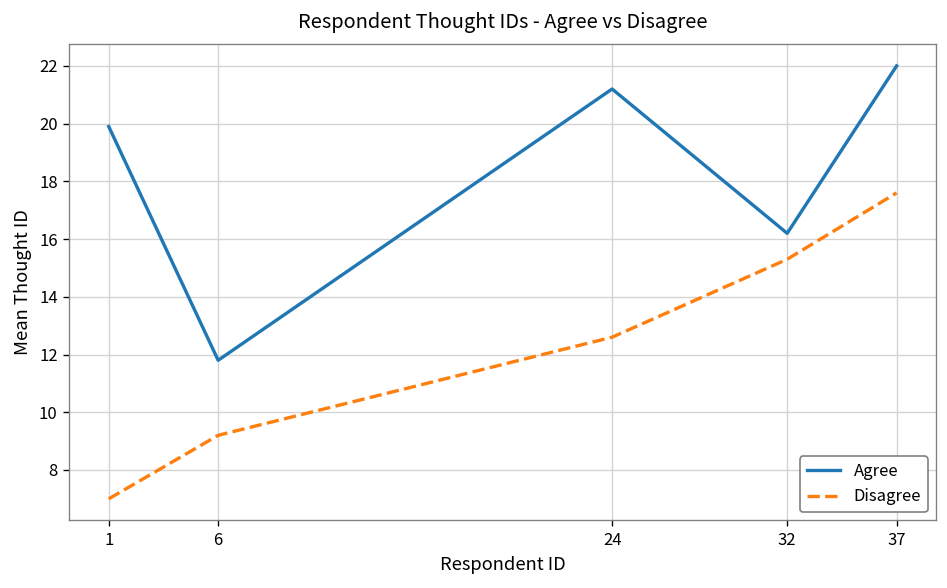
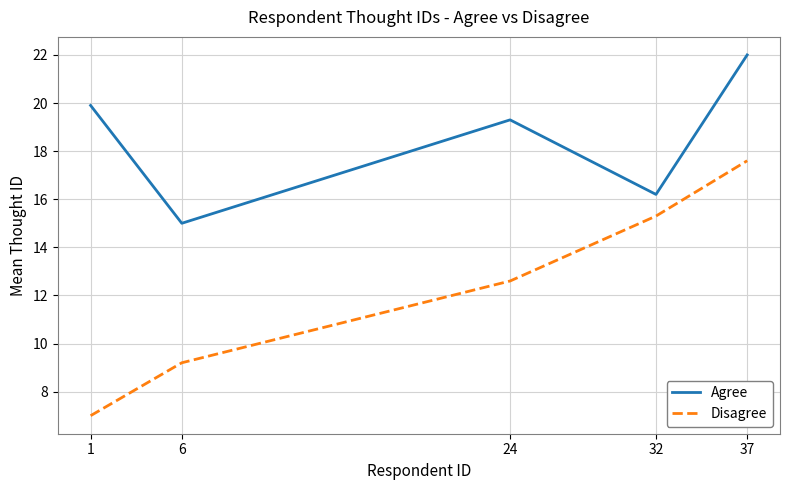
  {
    "Agree": {
      "1": 19.9,
-     "6": 11.8,
-     "24": 21.2,
+     "6": 15.0,
+     "24": 19.3,
      "32": 16.2,
      "37": 22.0
    },
    "Disagree": {
      "1": 7.0,
      "6": 9.2,
      "24": 12.6,
      "32": 15.3,
      "37": 17.6
    }
  }
